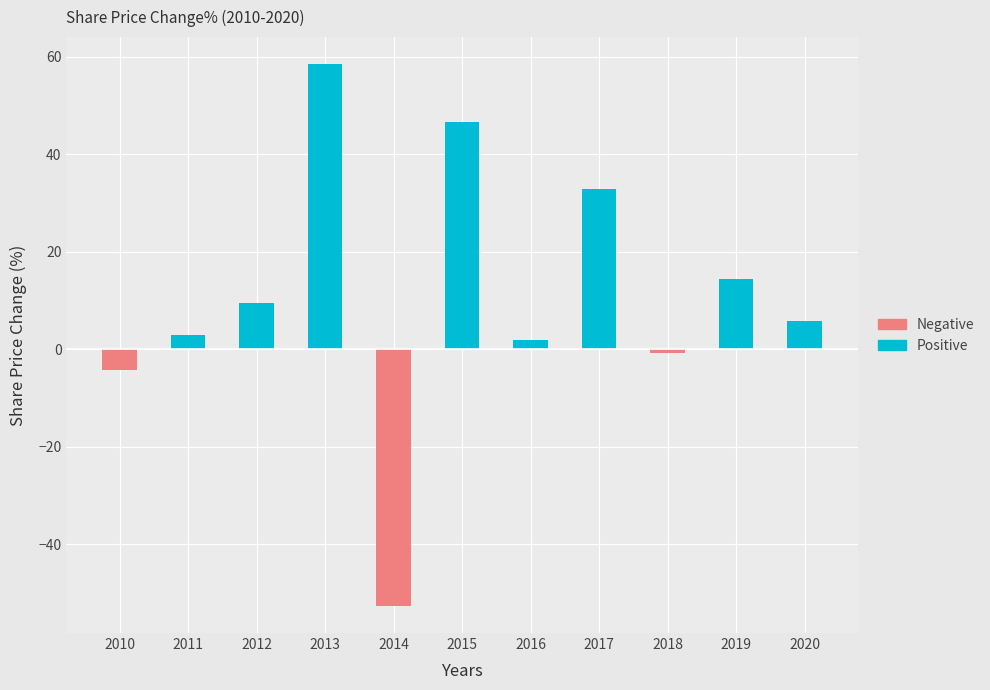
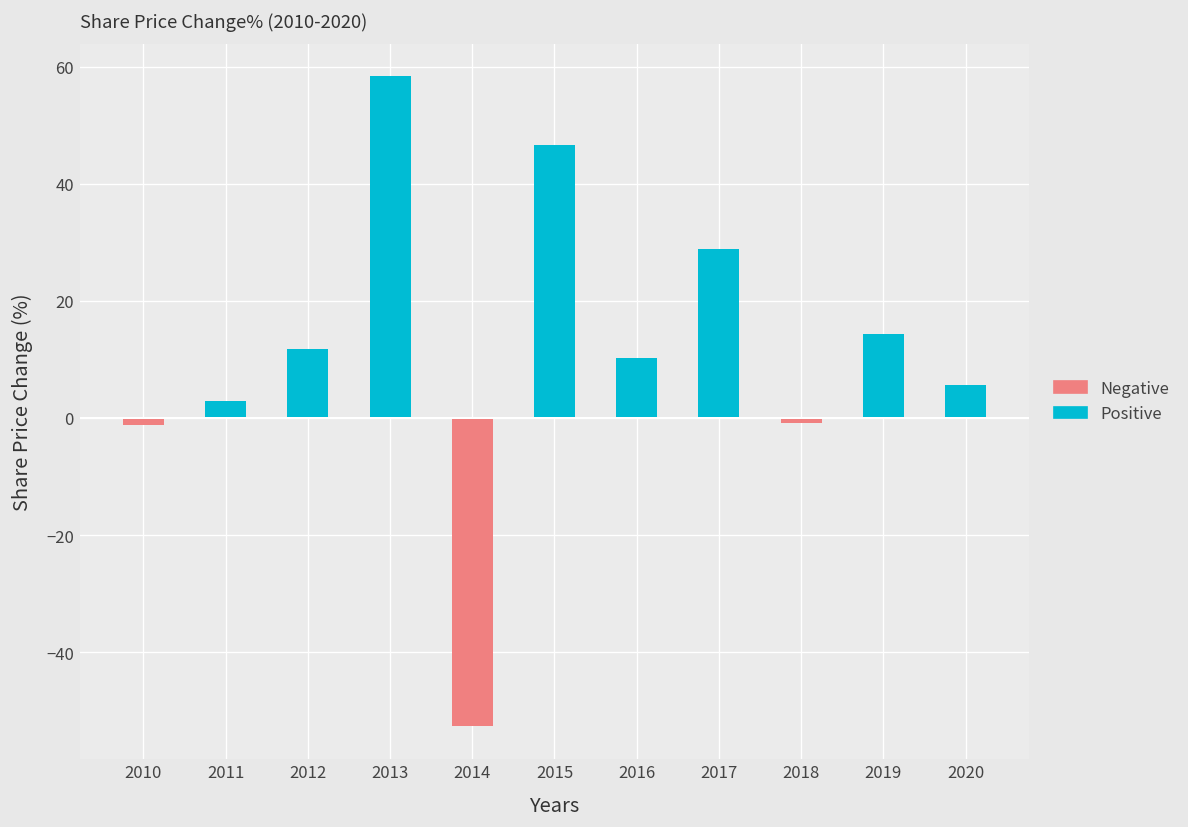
  {
    "Positive": {
      "2010": 0,
      "2011": 3,
-     "2012": 10,
+     "2012": 12,
      "2013": 58,
      "2014": 0,
      "2015": 47,
-     "2016": 2,
-     "2017": 33,
+     "2016": 10,
+     "2017": 29,
      "2018": 0,
      "2019": 14,
      "2020": 6
    },
    "Negative": {
-     "2010": -4,
+     "2010": -1,
      "2011": 0,
      "2012": 0,
      "2013": 0,
      "2014": -53,
      "2015": 0,
      "2016": 0,
      "2017": 0,
      "2018": -1,
      "2019": 0,
      "2020": 0
    }
  }
